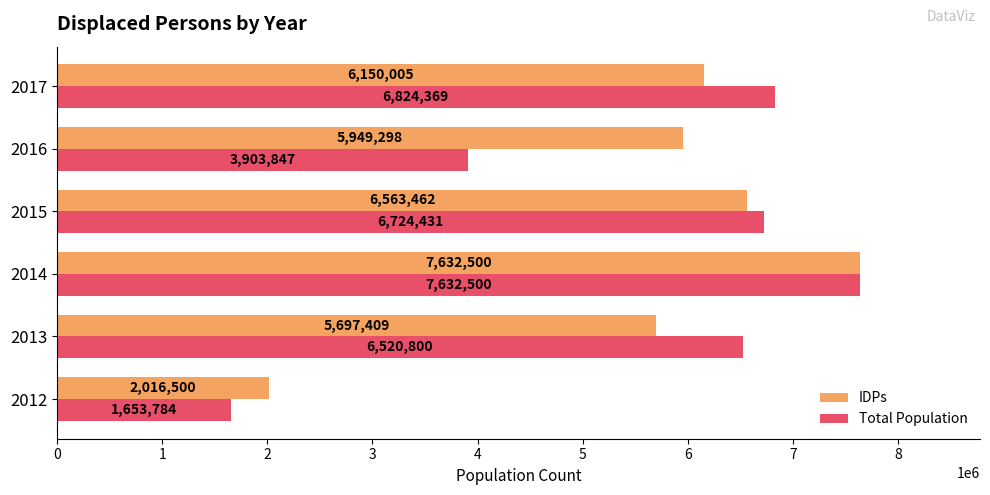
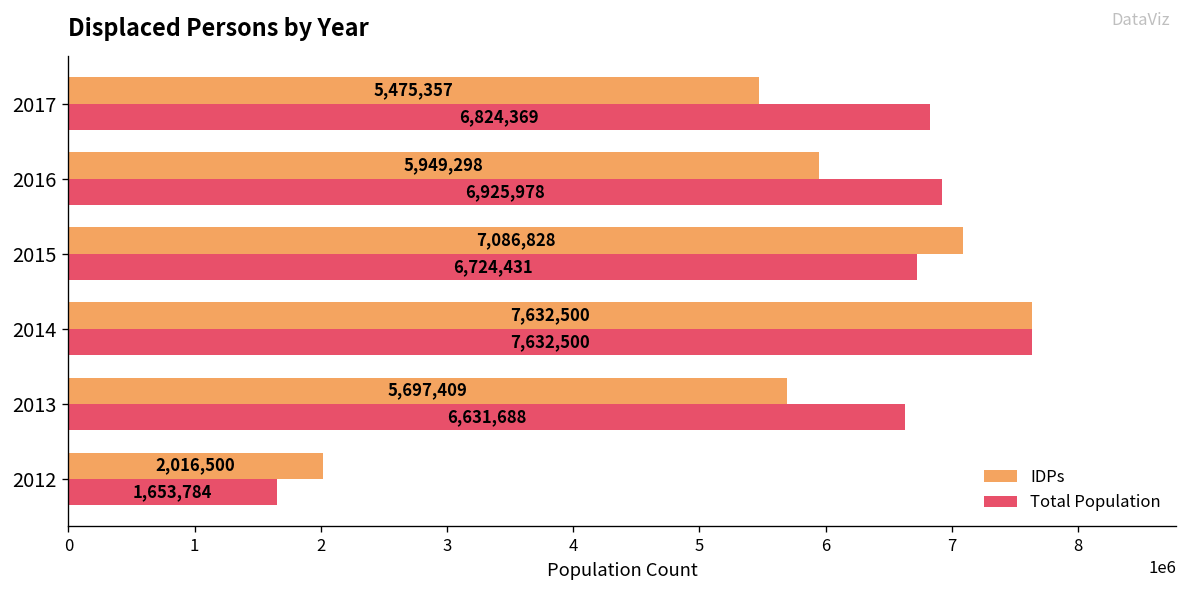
  {
    "IDPs": {
-     "2017": "6,150,005",
+     "2017": "5,475,357",
      "2016": "5,949,298",
-     "2015": "6,563,462",
+     "2015": "7,086,828",
      "2014": "7,632,500",
      "2013": "5,697,409",
      "2012": "2,016,500"
    },
    "Total Population": {
      "2017": "6,824,369",
-     "2016": "3,903,847",
+     "2016": "6,925,978",
      "2015": "6,724,431",
      "2014": "7,632,500",
-     "2013": "6,520,800",
+     "2013": "6,631,688",
      "2012": "1,653,784"
    }
  }
